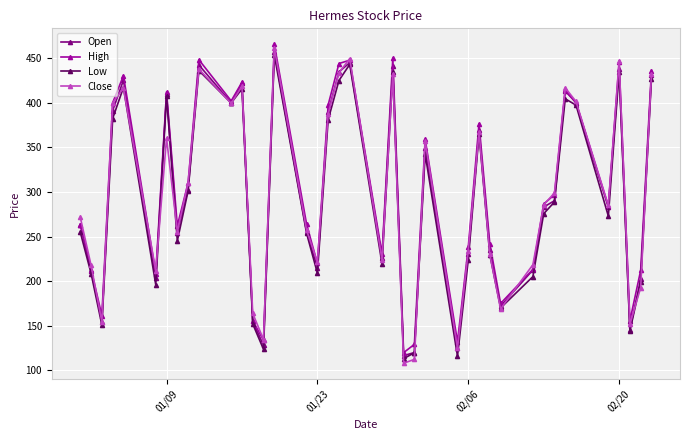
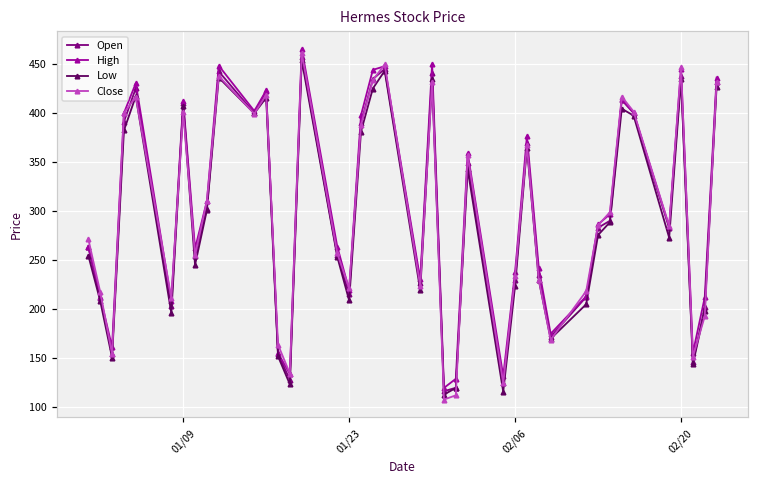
  {
    "Close": {
-     "01/09": 360,
+     "01/09": 400,
      "02/06": 230
    }
  }
